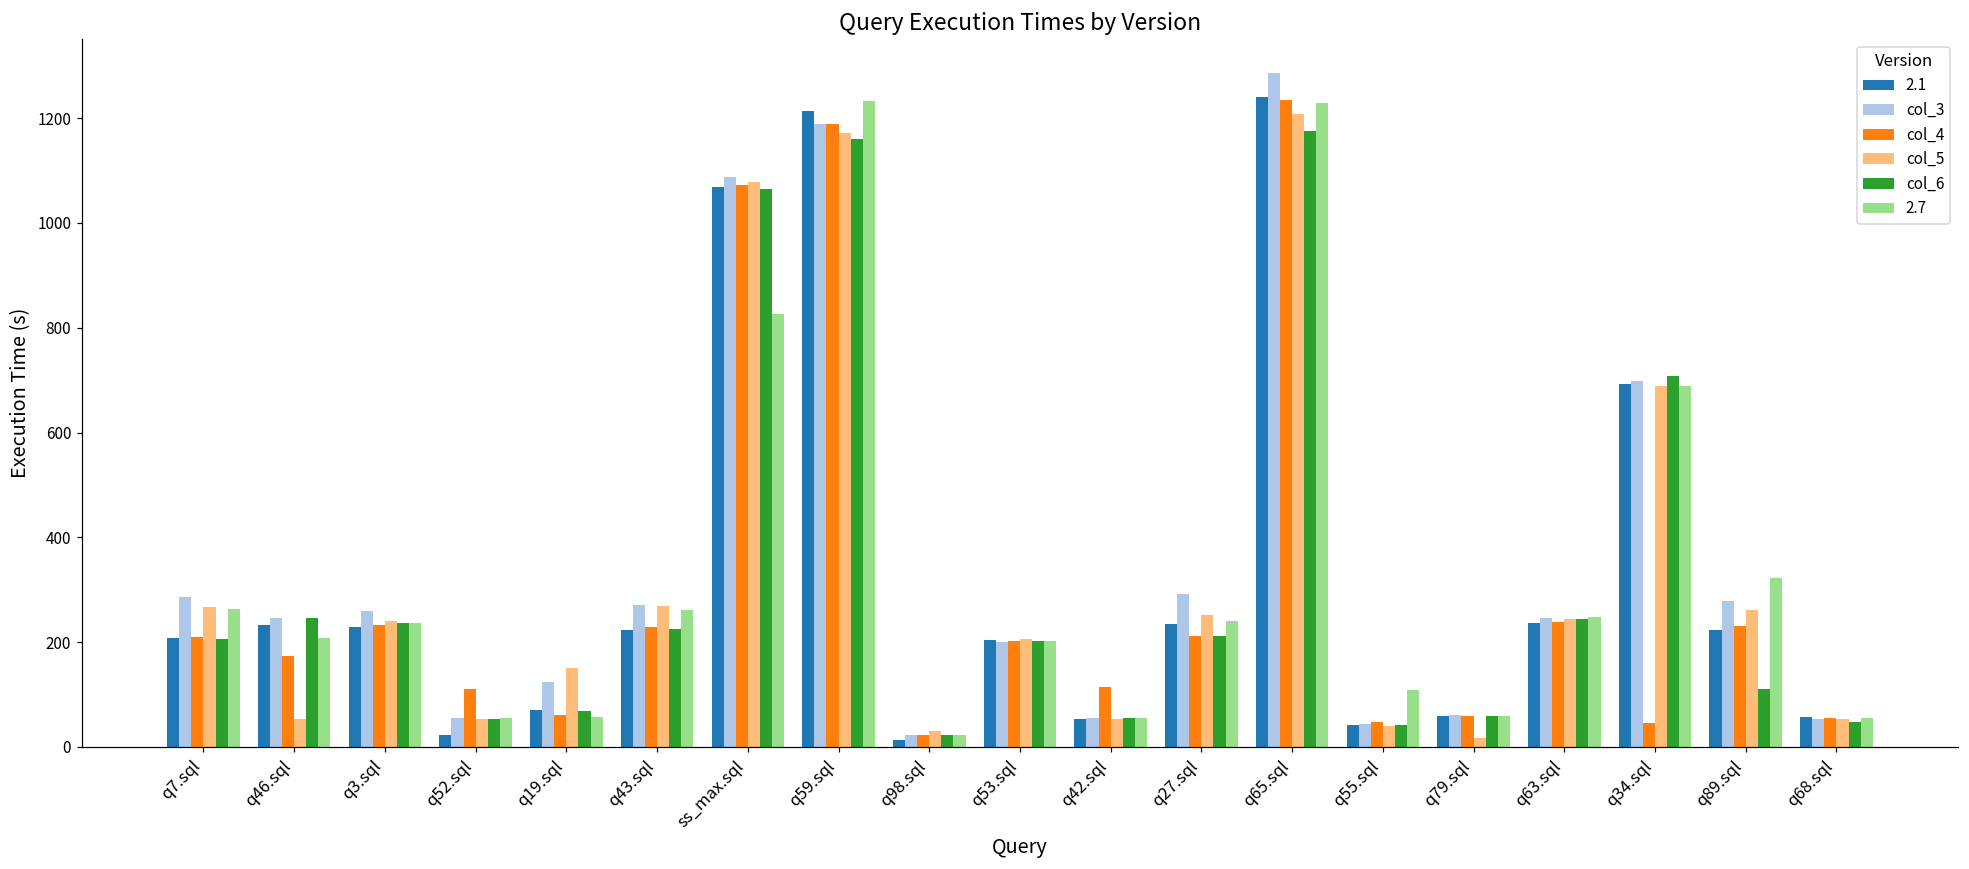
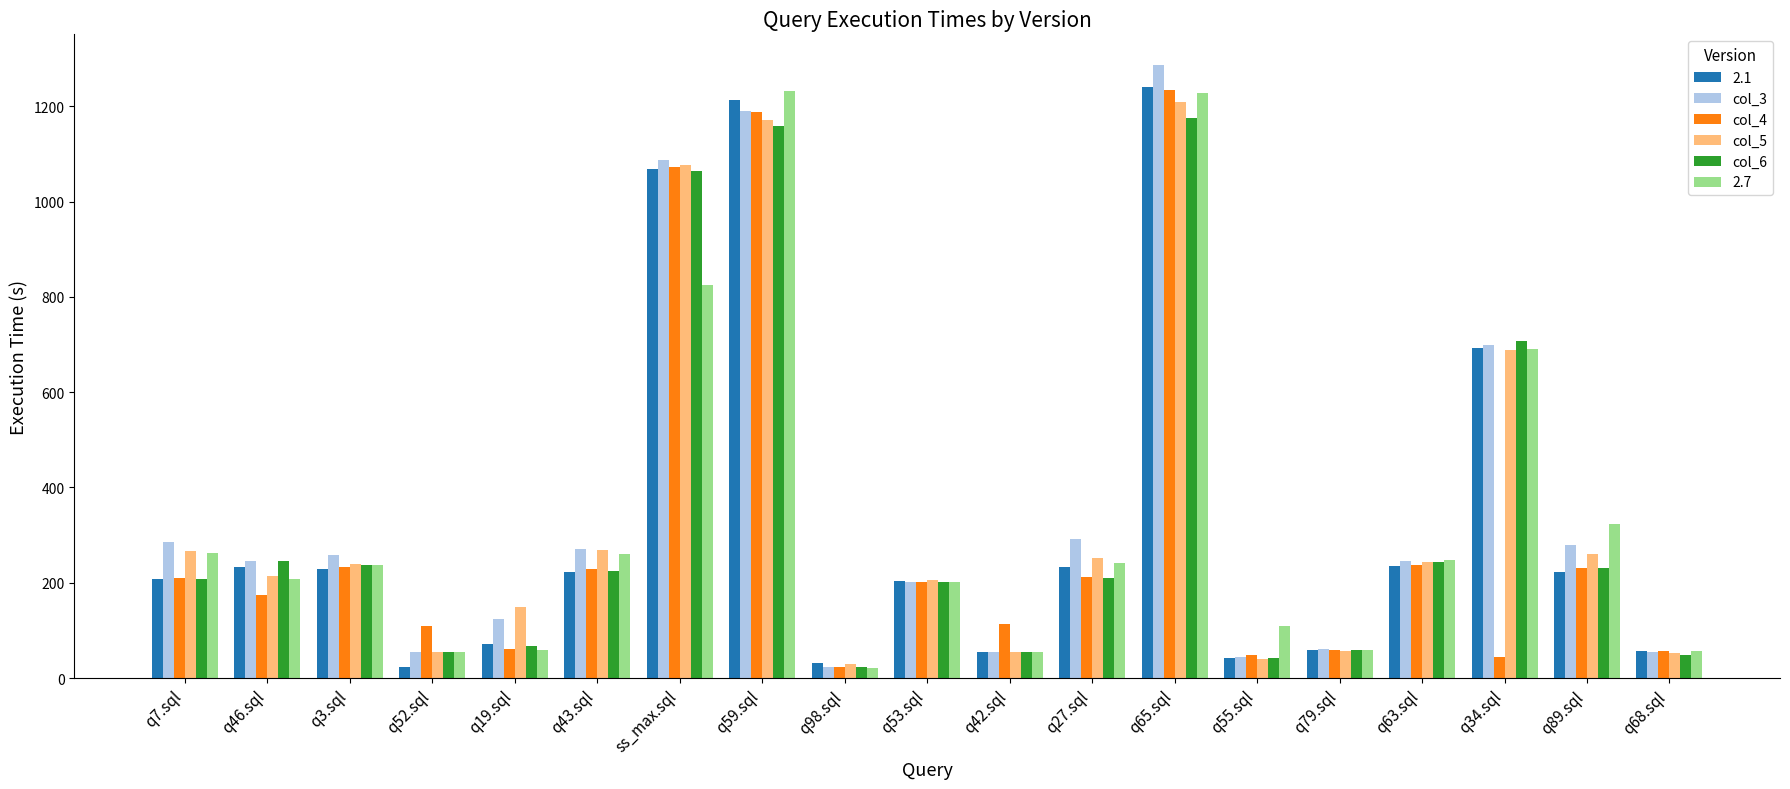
  {
    "2.1": {
      "q7.sql": 210,
      "q46.sql": 230,
      "q3.sql": 230,
      "q52.sql": 20,
      "q19.sql": 70,
      "q43.sql": 220,
      "ss_max.sql": 1070,
      "q59.sql": 1210,
-     "q98.sql": 10,
+     "q98.sql": 30,
      "q53.sql": 200,
      "q42.sql": 50,
      "q27.sql": 230,
      "q65.sql": 1240,
      "q55.sql": 40,
      "q79.sql": 60,
      "q63.sql": 240,
      "q34.sql": 690,
      "q89.sql": 220,
      "q68.sql": 60
    },
    "col_3": {
      "q7.sql": 290,
      "q46.sql": 250,
      "q3.sql": 260,
      "q52.sql": 60,
      "q19.sql": 120,
      "q43.sql": 270,
      "ss_max.sql": 1090,
      "q59.sql": 1190,
      "q98.sql": 20,
      "q53.sql": 200,
      "q42.sql": 50,
      "q27.sql": 290,
      "q65.sql": 1290,
      "q55.sql": 40,
      "q79.sql": 60,
      "q63.sql": 250,
      "q34.sql": 700,
      "q89.sql": 280,
      "q68.sql": 50
    },
    "col_4": {
      "q7.sql": 210,
      "q46.sql": 170,
      "q3.sql": 230,
      "q52.sql": 110,
      "q19.sql": 60,
      "q43.sql": 230,
      "ss_max.sql": 1070,
      "q59.sql": 1190,
      "q98.sql": 20,
      "q53.sql": 200,
      "q42.sql": 110,
      "q27.sql": 210,
      "q65.sql": 1230,
      "q55.sql": 50,
      "q79.sql": 60,
      "q63.sql": 240,
      "q34.sql": 50,
      "q89.sql": 230,
      "q68.sql": 60
    },
    "col_5": {
      "q7.sql": 270,
-     "q46.sql": 50,
+     "q46.sql": 210,
      "q3.sql": 240,
      "q52.sql": 50,
      "q19.sql": 150,
      "q43.sql": 270,
      "ss_max.sql": 1080,
      "q59.sql": 1170,
      "q98.sql": 30,
      "q53.sql": 210,
      "q42.sql": 50,
      "q27.sql": 250,
      "q65.sql": 1210,
      "q55.sql": 40,
-     "q79.sql": 20,
+     "q79.sql": 60,
      "q63.sql": 240,
      "q34.sql": 690,
      "q89.sql": 260,
      "q68.sql": 50
    },
    "col_6": {
      "q7.sql": 210,
      "q46.sql": 250,
      "q3.sql": 240,
      "q52.sql": 50,
      "q19.sql": 70,
      "q43.sql": 230,
      "ss_max.sql": 1060,
      "q59.sql": 1160,
      "q98.sql": 20,
      "q53.sql": 200,
      "q42.sql": 60,
      "q27.sql": 210,
      "q65.sql": 1180,
      "q55.sql": 40,
      "q79.sql": 60,
      "q63.sql": 240,
      "q34.sql": 710,
-     "q89.sql": 110,
+     "q89.sql": 230,
      "q68.sql": 50
    },
    "2.7": {
      "q7.sql": 260,
      "q46.sql": 210,
      "q3.sql": 240,
      "q52.sql": 50,
      "q19.sql": 60,
      "q43.sql": 260,
      "ss_max.sql": 830,
      "q59.sql": 1230,
      "q98.sql": 20,
      "q53.sql": 200,
      "q42.sql": 50,
      "q27.sql": 240,
      "q65.sql": 1230,
      "q55.sql": 110,
      "q79.sql": 60,
      "q63.sql": 250,
      "q34.sql": 690,
      "q89.sql": 320,
      "q68.sql": 60
    }
  }
